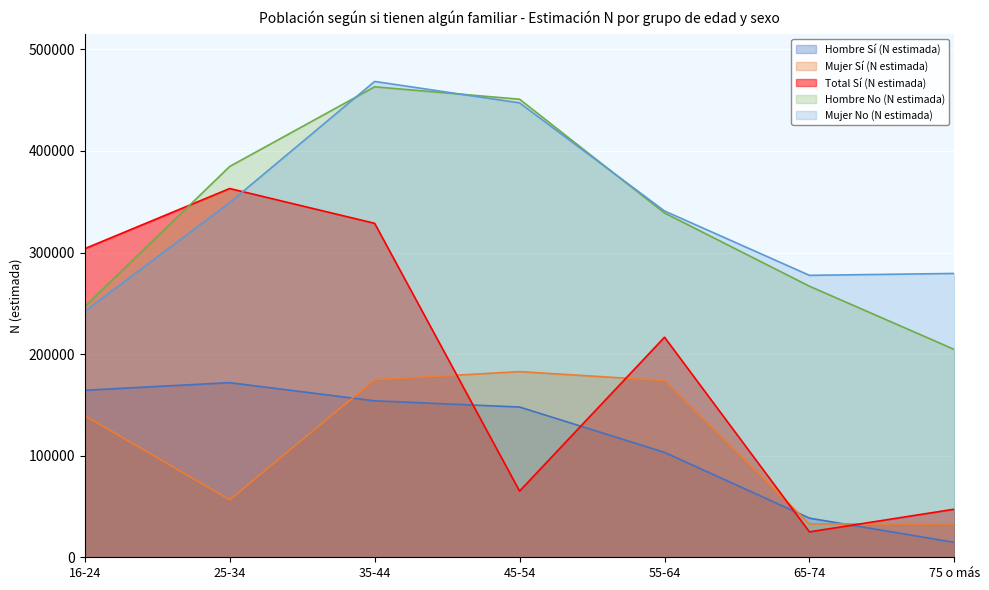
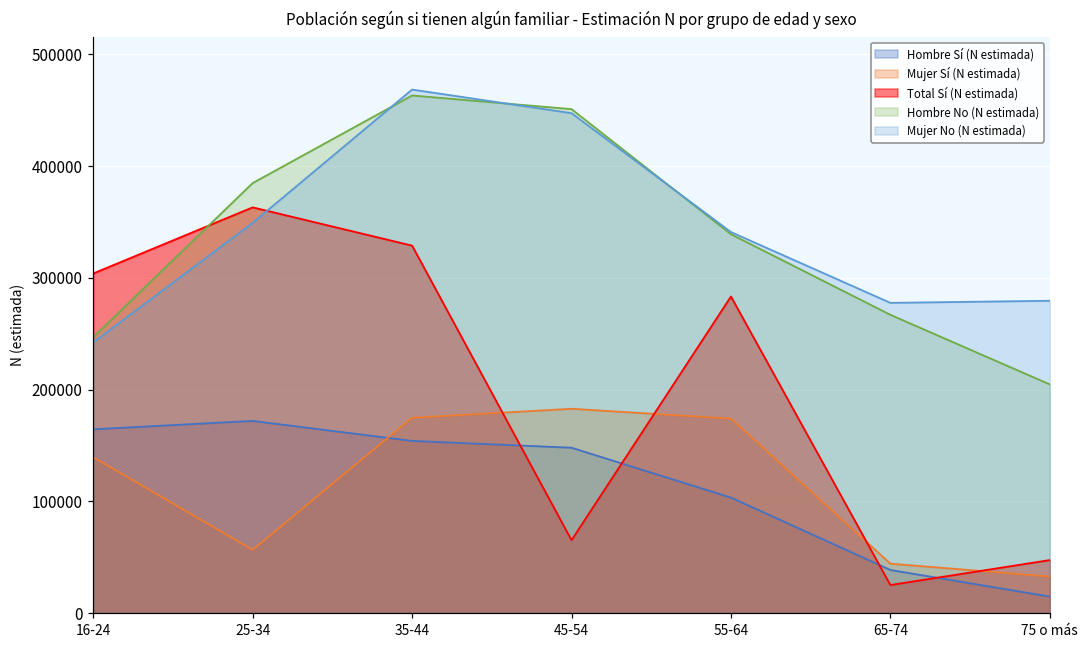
  {
    "Mujer Sí (N estimada)": {
      "16-24": 139000,
      "25-34": 57000,
      "35-44": 175000,
      "45-54": 183000,
      "55-64": 174000,
-     "65-74": 33000,
+     "65-74": 44000,
      "75 o más": 33000
    },
    "Total Sí (N estimada)": {
      "16-24": 304000,
      "25-34": 363000,
      "35-44": 329000,
      "45-54": 65000,
-     "55-64": 217000,
+     "55-64": 283000,
      "65-74": 25000,
      "75 o más": 47000
    }
  }
